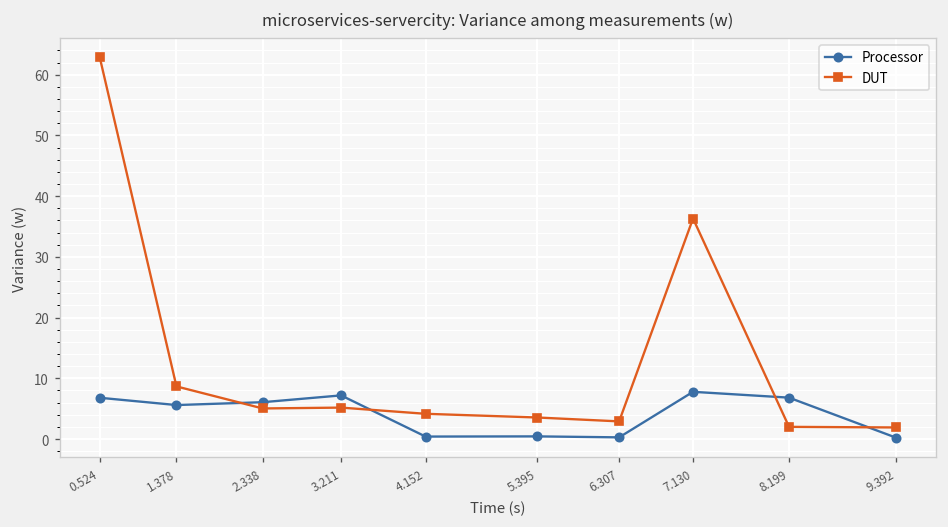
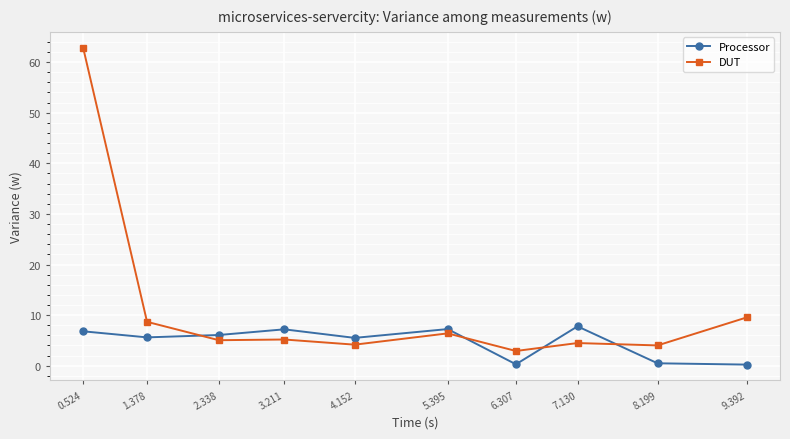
  {
    "Processor": {
      "0.524": 7,
      "1.378": 6,
      "2.338": 6,
      "3.211": 7,
-     "4.152": 0,
-     "5.395": 0,
+     "4.152": 6,
+     "5.395": 7,
      "6.307": 0,
      "7.130": 8,
-     "8.199": 7,
+     "8.199": 0,
      "9.392": 0
    },
    "DUT": {
      "0.524": 63,
      "1.378": 9,
      "2.338": 5,
      "3.211": 5,
      "4.152": 4,
-     "5.395": 4,
+     "5.395": 6,
      "6.307": 3,
-     "7.130": 36,
-     "8.199": 2,
-     "9.392": 2
+     "7.130": 4,
+     "8.199": 4,
+     "9.392": 10
    }
  }
